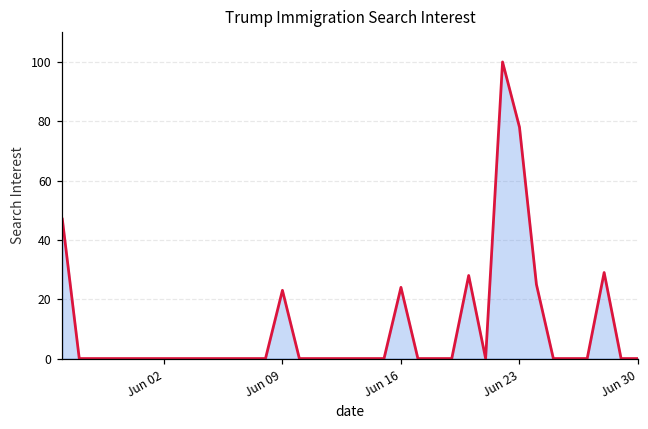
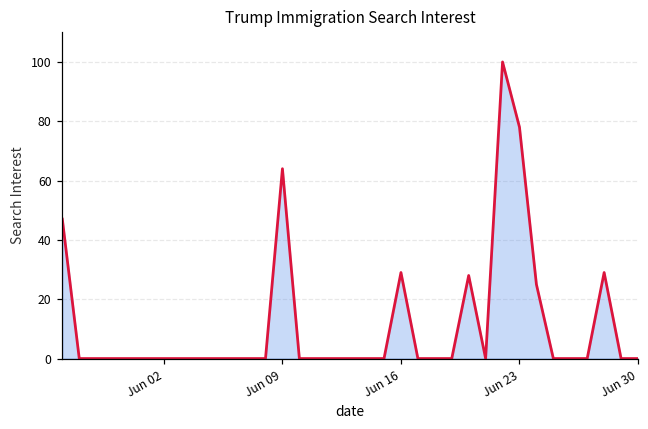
  {
    "Jun 02": 0,
-   "Jun 09": 23,
-   "Jun 16": 24,
+   "Jun 09": 64,
+   "Jun 16": 29,
    "Jun 23": 78,
    "Jun 30": 0
  }
